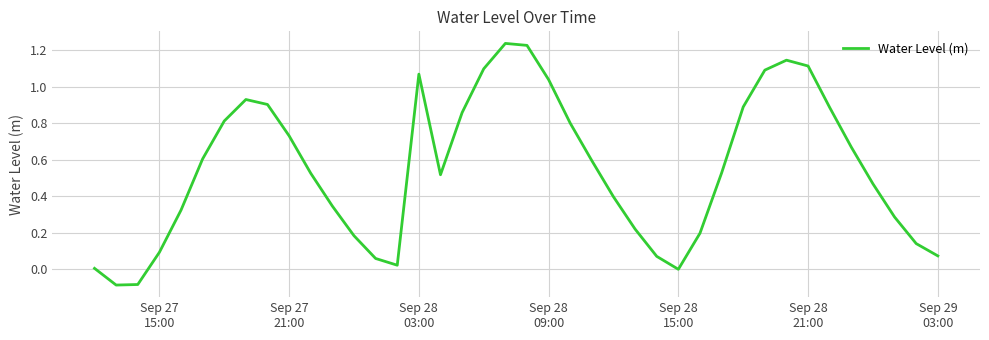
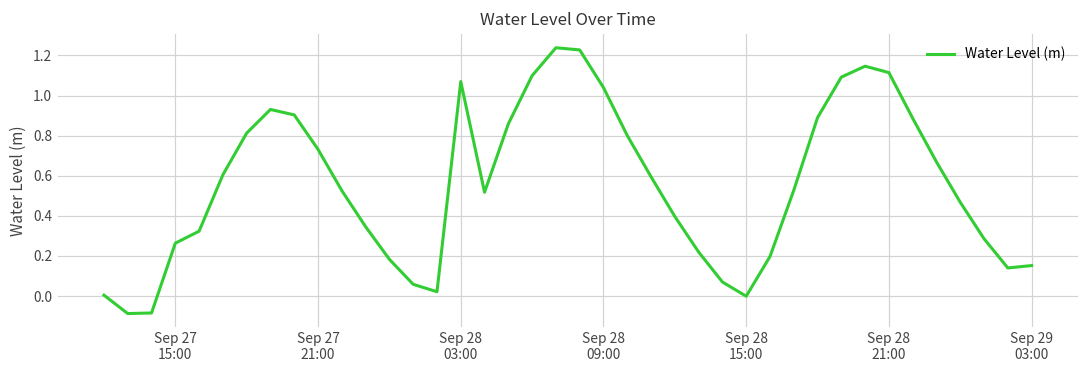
  {
-   "Sep 27 15:00": 0.09,
+   "Sep 27 15:00": 0.26,
    "Sep 27 21:00": 0.73,
    "Sep 28 03:00": 1.07,
    "Sep 28 09:00": 1.04,
    "Sep 28 15:00": 0.00,
    "Sep 28 21:00": 1.11,
-   "Sep 29 03:00": 0.07
+   "Sep 29 03:00": 0.15
  }
